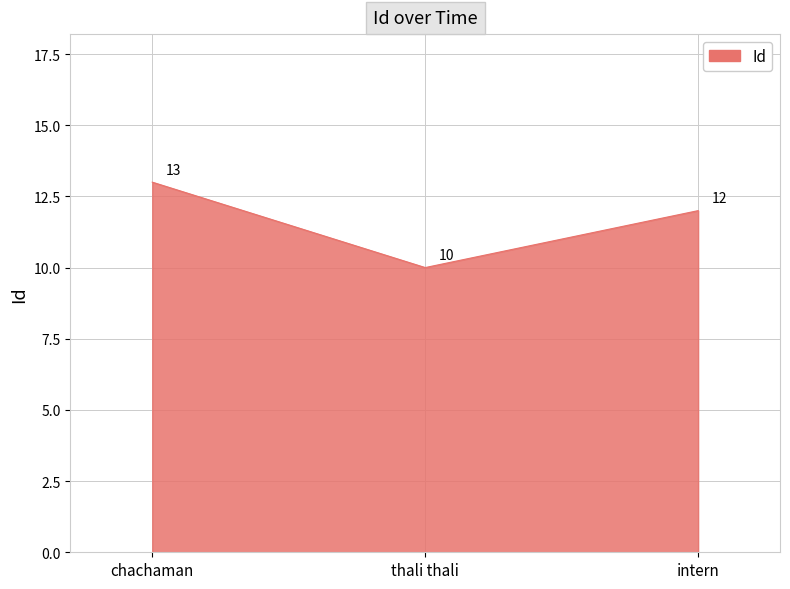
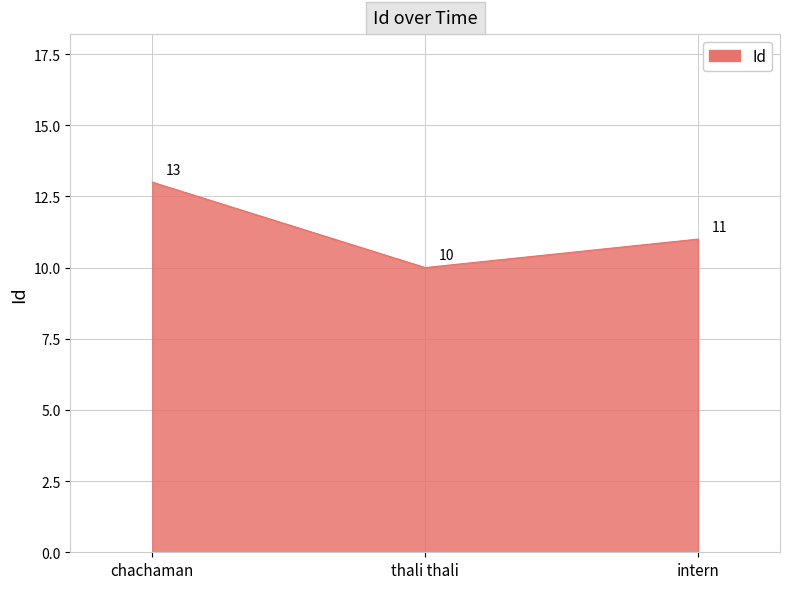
  {
    "chachaman": 13,
    "thali thali": 10,
-   "intern": 12
+   "intern": 11
  }
